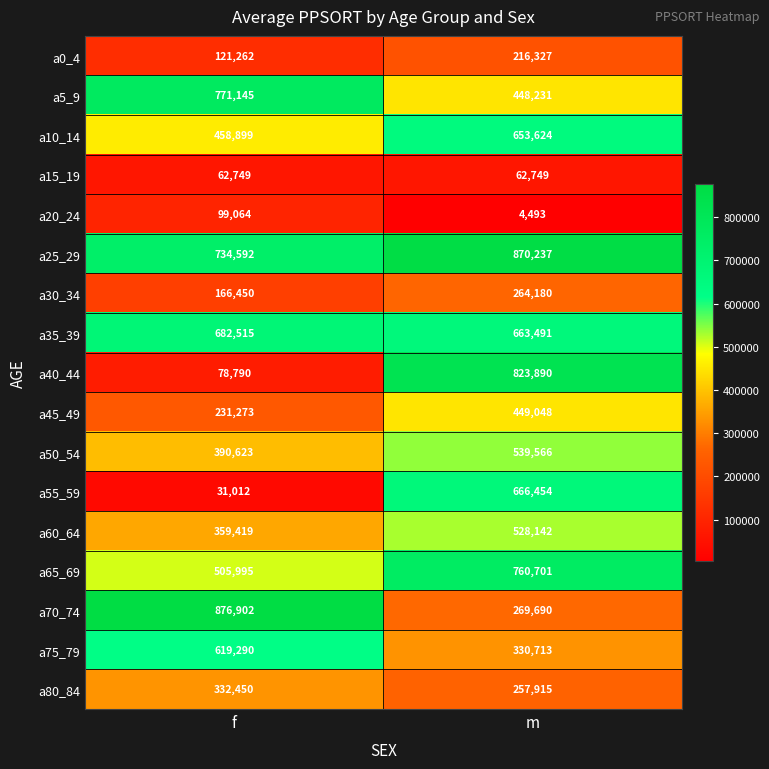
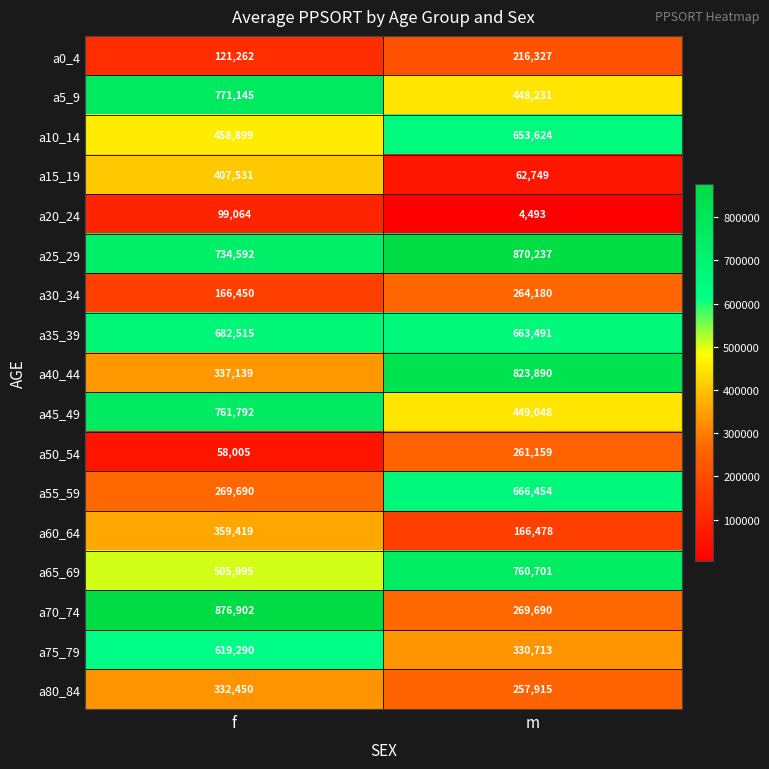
  {
    "a0_4": {
      "f": "121,262",
      "m": "216,327"
    },
    "a5_9": {
      "f": "771,145",
      "m": "448,231"
    },
    "a10_14": {
      "f": "458,899",
      "m": "653,624"
    },
    "a15_19": {
-     "f": "62,749",
+     "f": "407,531",
      "m": "62,749"
    },
    "a20_24": {
      "f": "99,064",
      "m": "4,493"
    },
    "a25_29": {
      "f": "734,592",
      "m": "870,237"
    },
    "a30_34": {
      "f": "166,450",
      "m": "264,180"
    },
    "a35_39": {
      "f": "682,515",
      "m": "663,491"
    },
    "a40_44": {
-     "f": "78,790",
+     "f": "337,139",
      "m": "823,890"
    },
    "a45_49": {
-     "f": "231,273",
+     "f": "761,792",
      "m": "449,048"
    },
    "a50_54": {
-     "f": "390,623",
-     "m": "539,566"
+     "f": "58,005",
+     "m": "261,159"
    },
    "a55_59": {
-     "f": "31,012",
+     "f": "269,690",
      "m": "666,454"
    },
    "a60_64": {
      "f": "359,419",
-     "m": "528,142"
+     "m": "166,478"
    },
    "a65_69": {
      "f": "505,995",
      "m": "760,701"
    },
    "a70_74": {
      "f": "876,902",
      "m": "269,690"
    },
    "a75_79": {
      "f": "619,290",
      "m": "330,713"
    },
    "a80_84": {
      "f": "332,450",
      "m": "257,915"
    }
  }
